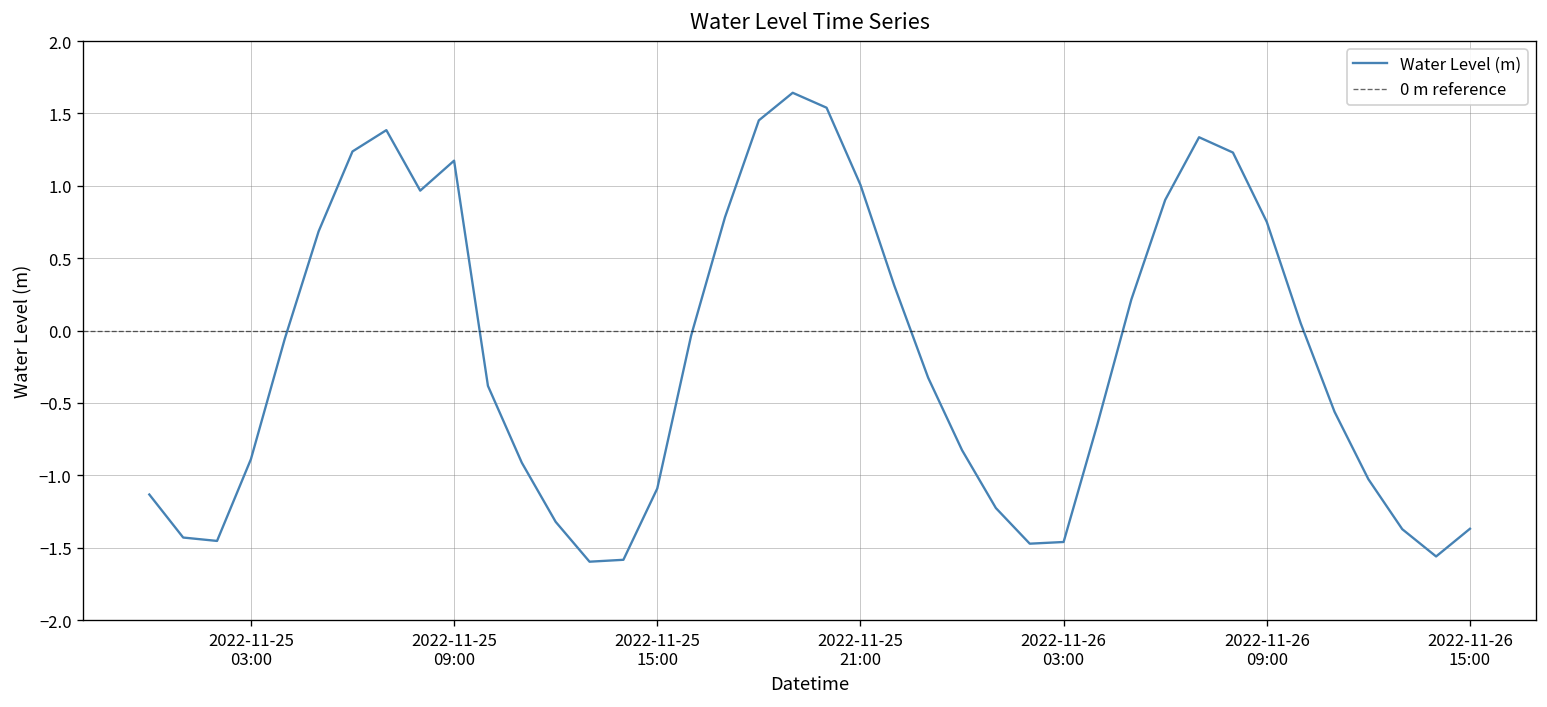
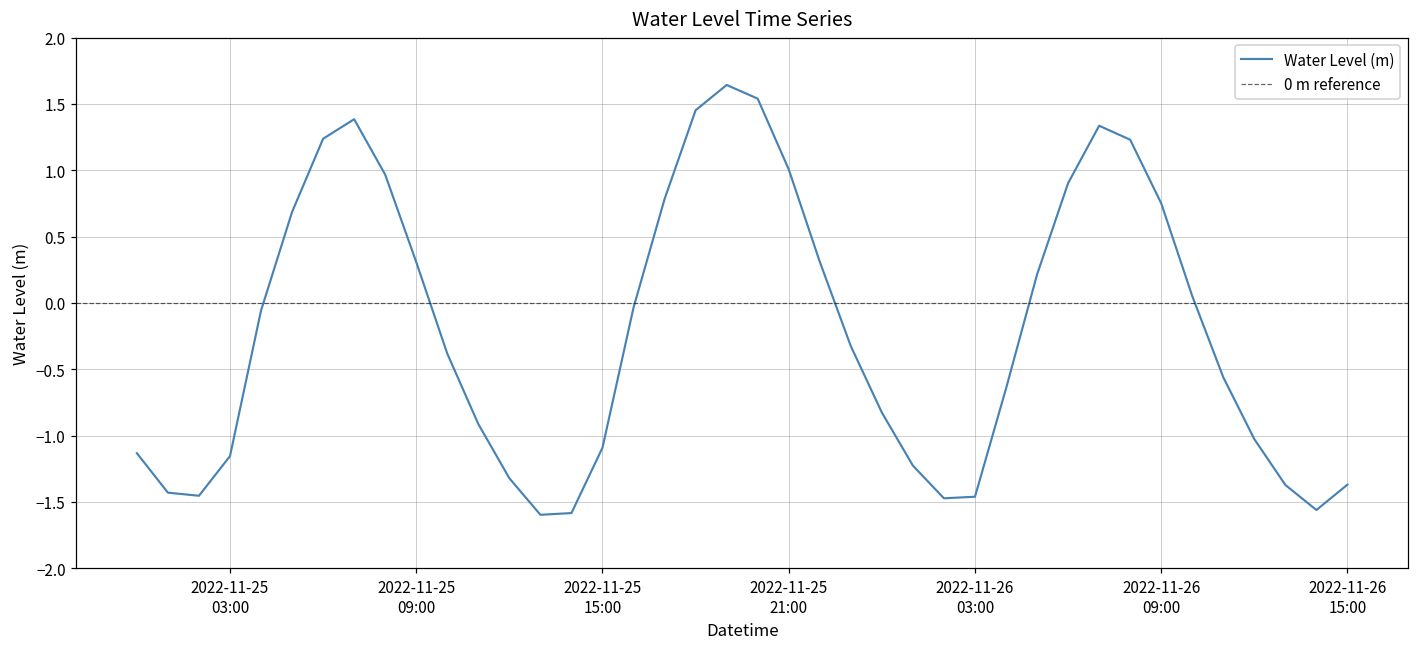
  {
-   "2022-11-25 03:00": -0.89,
-   "2022-11-25 09:00": 1.17,
+   "2022-11-25 03:00": -1.15,
+   "2022-11-25 09:00": 0.31,
    "2022-11-25 15:00": -1.09,
    "2022-11-25 21:00": 1.01,
    "2022-11-26 03:00": -1.46,
    "2022-11-26 09:00": 0.75,
    "2022-11-26 15:00": -1.37
  }
